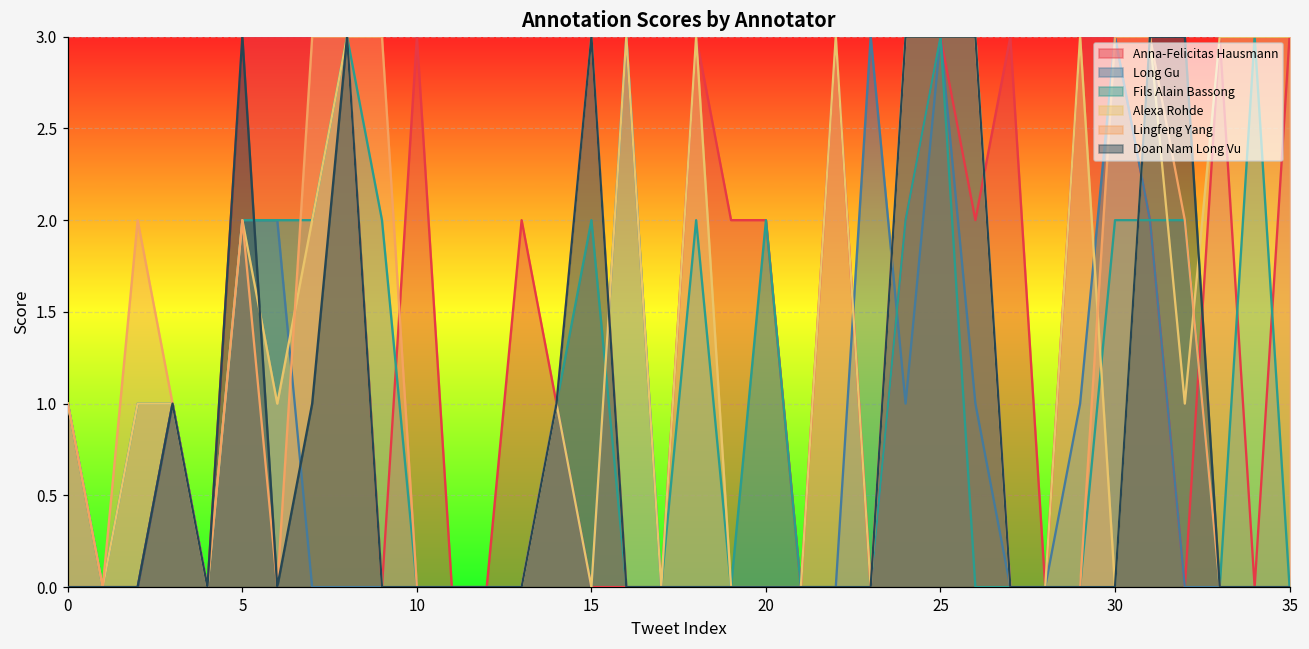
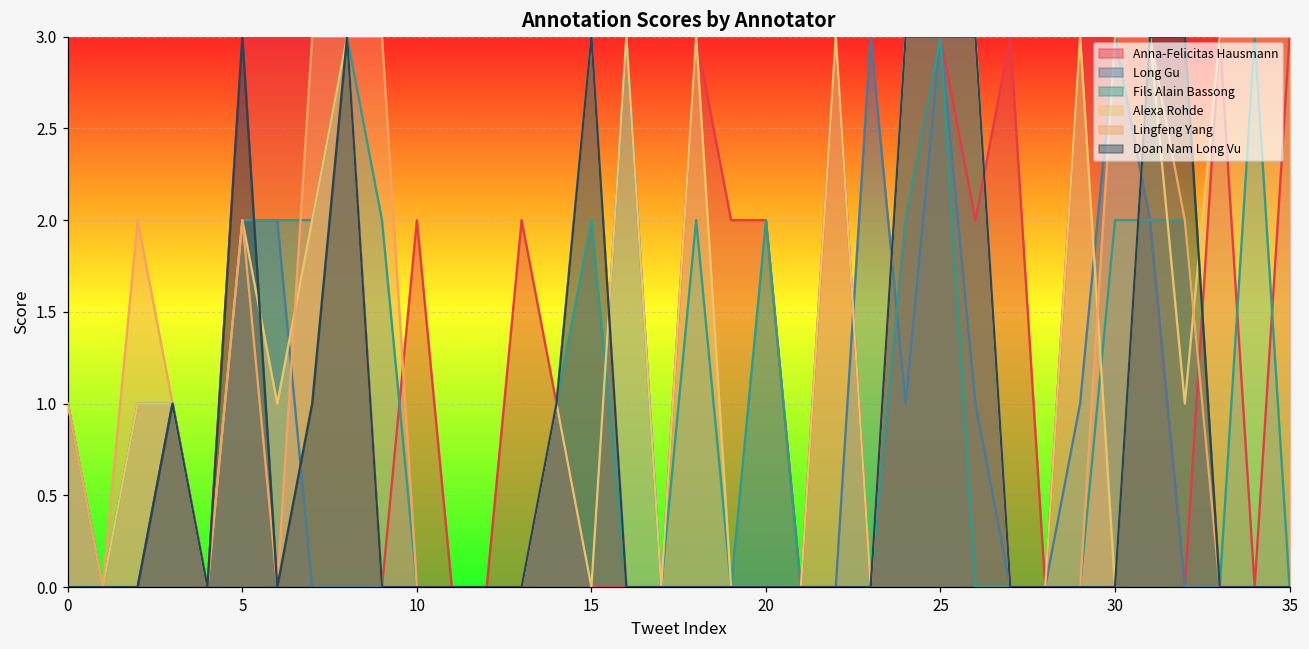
  {
    "Anna-Felicitas Hausmann": {
-     "10": 3
+     "10": 2
    }
  }
